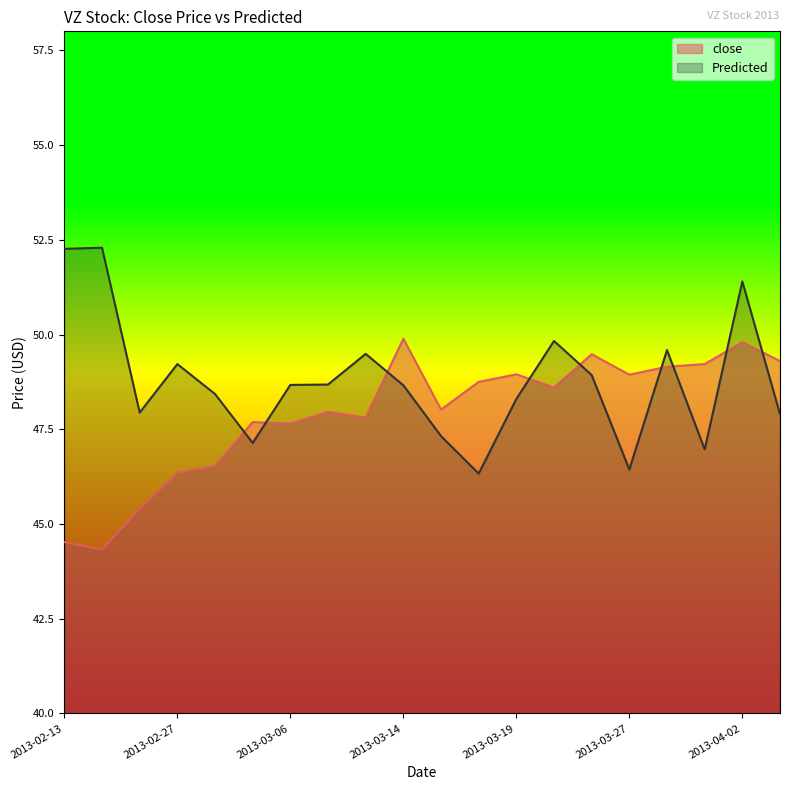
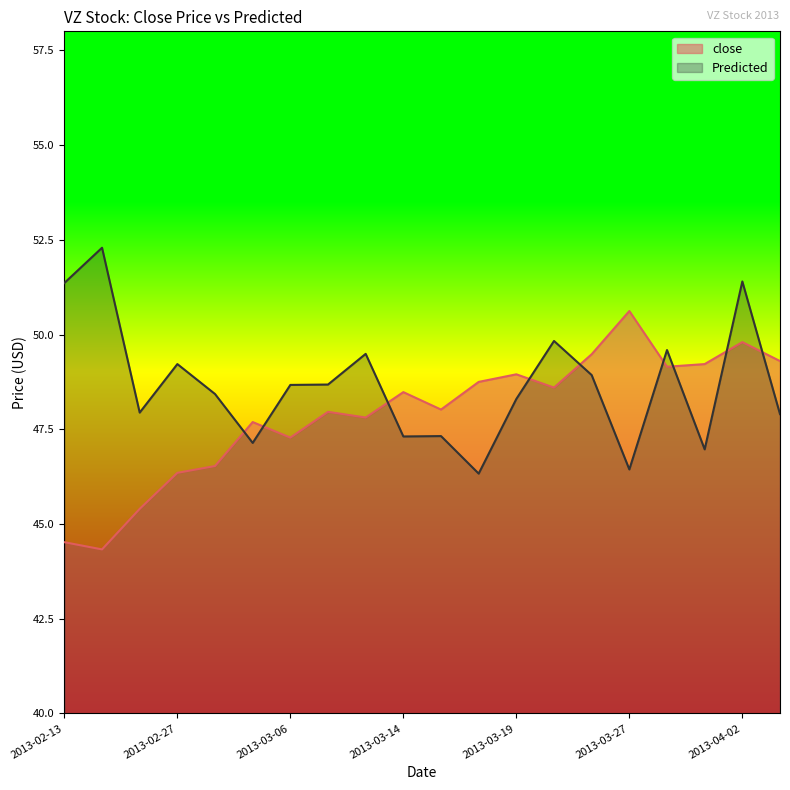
  {
    "close": {
      "2013-02-13": 44.5,
      "2013-02-27": 46.4,
-     "2013-03-06": 47.7,
-     "2013-03-14": 49.9,
+     "2013-03-06": 47.3,
+     "2013-03-14": 48.5,
      "2013-03-19": 49.0,
-     "2013-03-27": 48.9,
+     "2013-03-27": 50.6,
      "2013-04-02": 49.8
    },
    "Predicted": {
-     "2013-02-13": 52.3,
+     "2013-02-13": 51.4,
      "2013-02-27": 49.2,
      "2013-03-06": 48.7,
-     "2013-03-14": 48.7,
+     "2013-03-14": 47.3,
      "2013-03-19": 48.3,
      "2013-03-27": 46.4,
      "2013-04-02": 51.4
    }
  }
